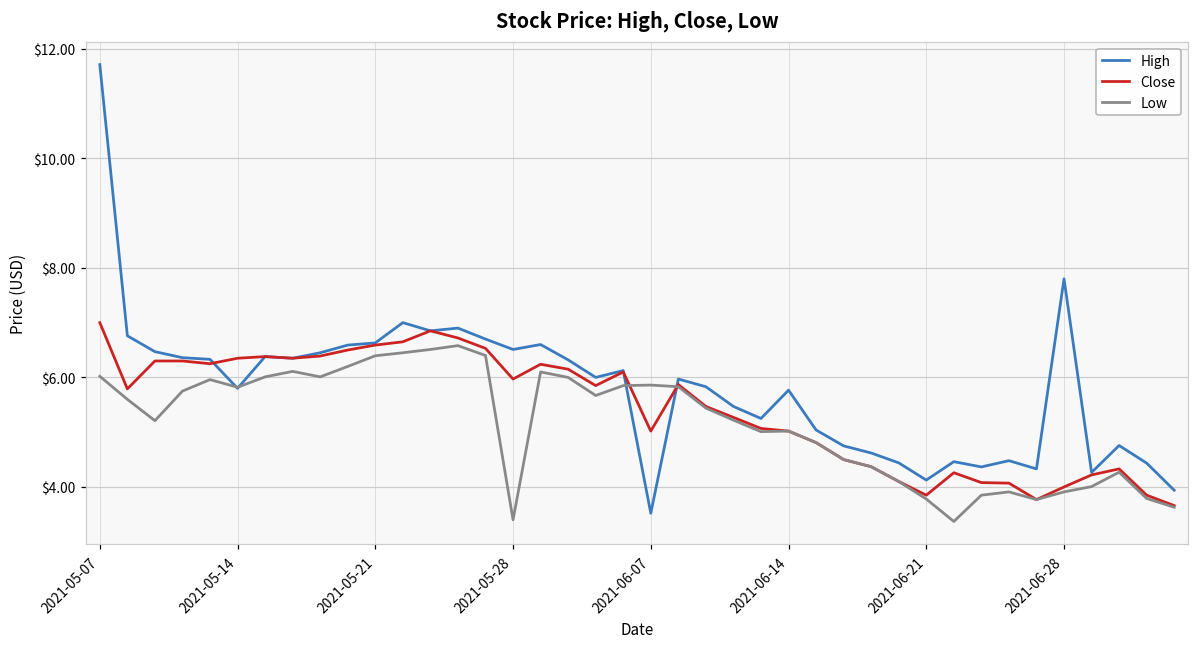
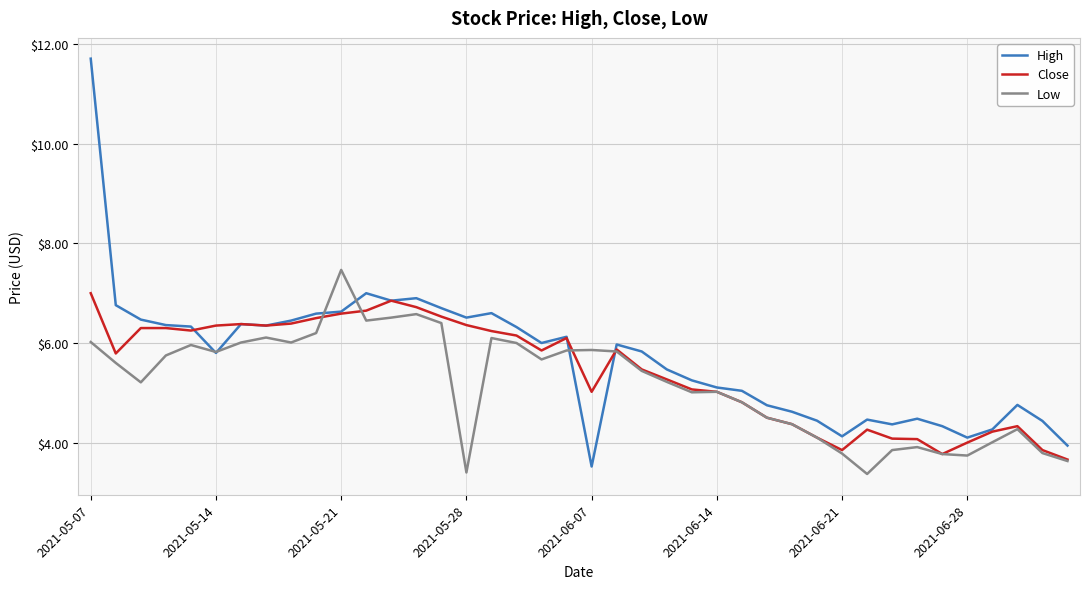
  {
    "High": {
      "2021-05-07": "$11.7",
      "2021-05-28": "$6.5",
      "2021-06-07": "$3.5",
-     "2021-06-14": "$5.8",
+     "2021-06-14": "$5.1",
      "2021-06-21": "$4.1",
-     "2021-06-28": "$7.8"
+     "2021-06-28": "$4.1"
    },
    "Close": {
      "2021-05-07": "$7.0",
      "2021-05-14": "$6.4",
-     "2021-05-28": "$6.0",
+     "2021-05-28": "$6.4",
      "2021-06-07": "$5.0",
      "2021-06-21": "$3.9",
      "2021-06-28": "$4.0"
    },
    "Low": {
      "2021-05-07": "$6.0",
-     "2021-05-21": "$6.4",
+     "2021-05-21": "$7.5",
      "2021-05-28": "$3.4",
      "2021-06-07": "$5.9",
      "2021-06-21": "$3.8",
-     "2021-06-28": "$3.9"
+     "2021-06-28": "$3.7"
    }
  }
